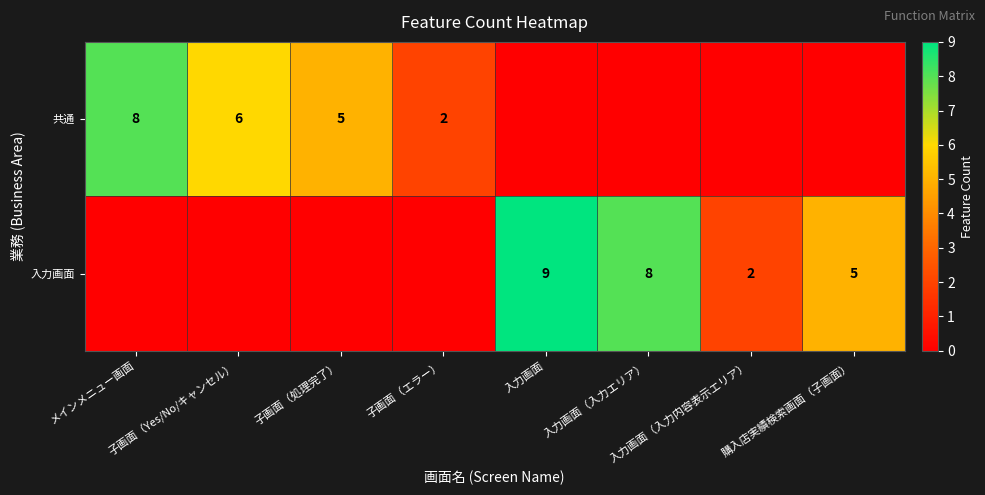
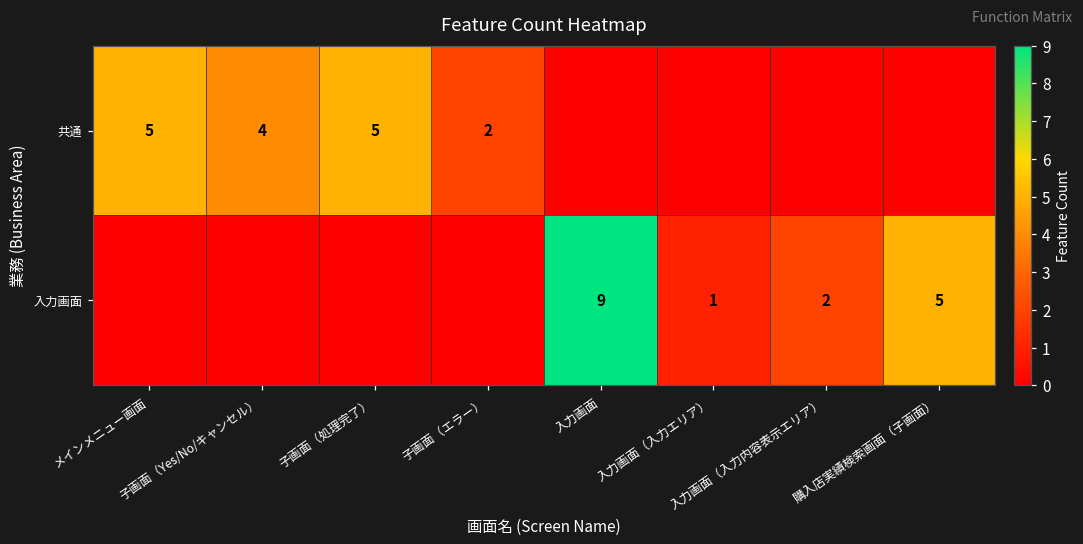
  {
    "共通": {
-     "メインメニュー画面": 8,
-     "子画面（Yes/No/キャンセル）": 6,
+     "メインメニュー画面": 5,
+     "子画面（Yes/No/キャンセル）": 4,
      "子画面（処理完了）": 5,
      "子画面（エラー）": 2
    },
    "入力画面": {
      "入力画面": 9,
-     "入力画面（入力エリア）": 8,
+     "入力画面（入力エリア）": 1,
      "入力画面（入力内容表示エリア）": 2,
      "購入店実績検索画面（子画面）": 5
    }
  }
